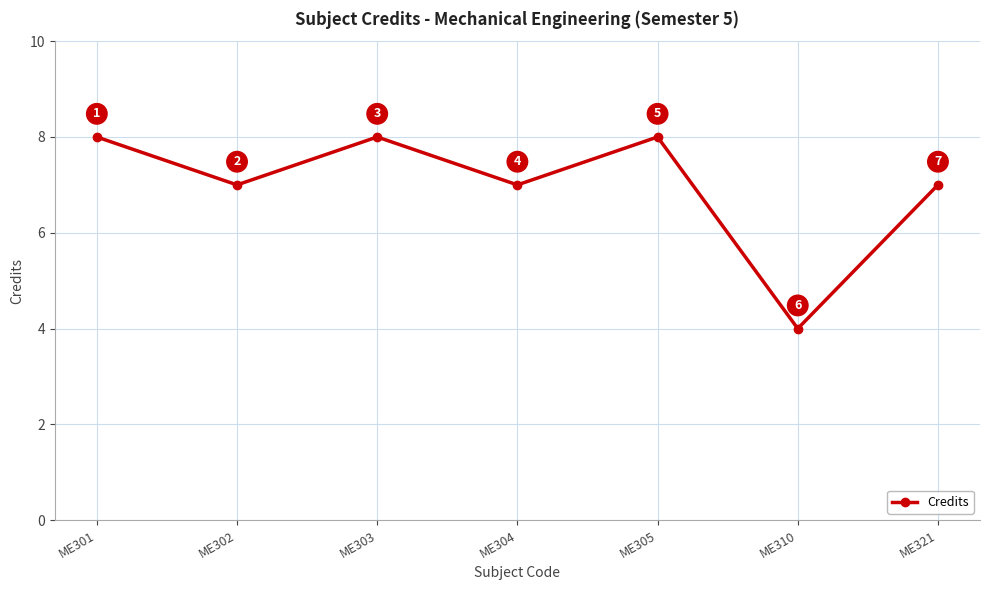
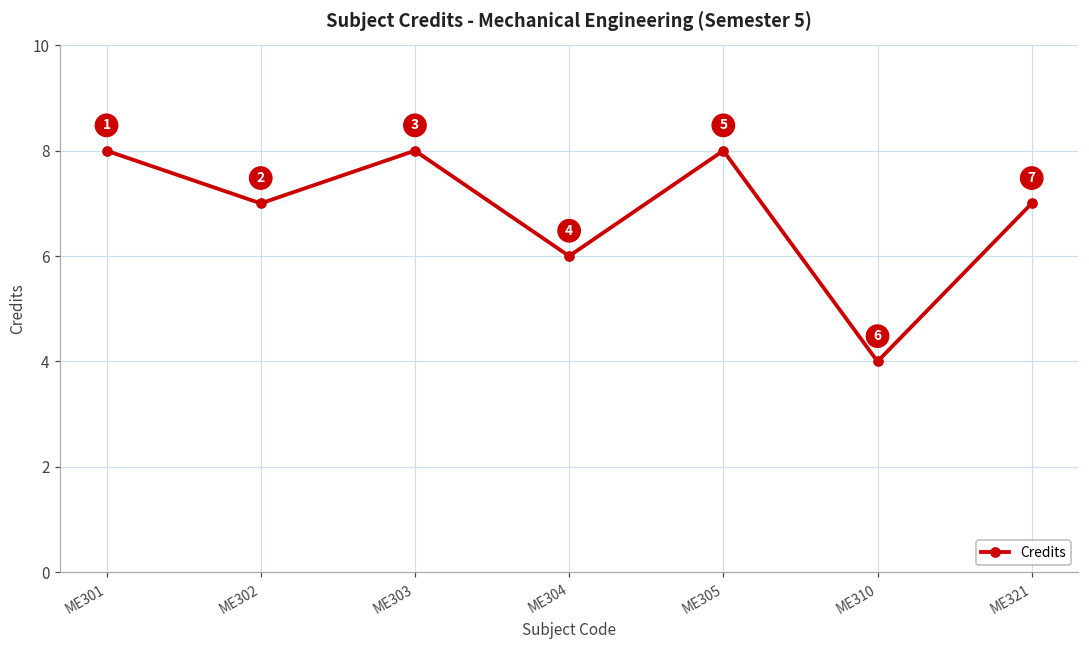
  {
-   "ME304": 7
+   "ME304": 6
  }
